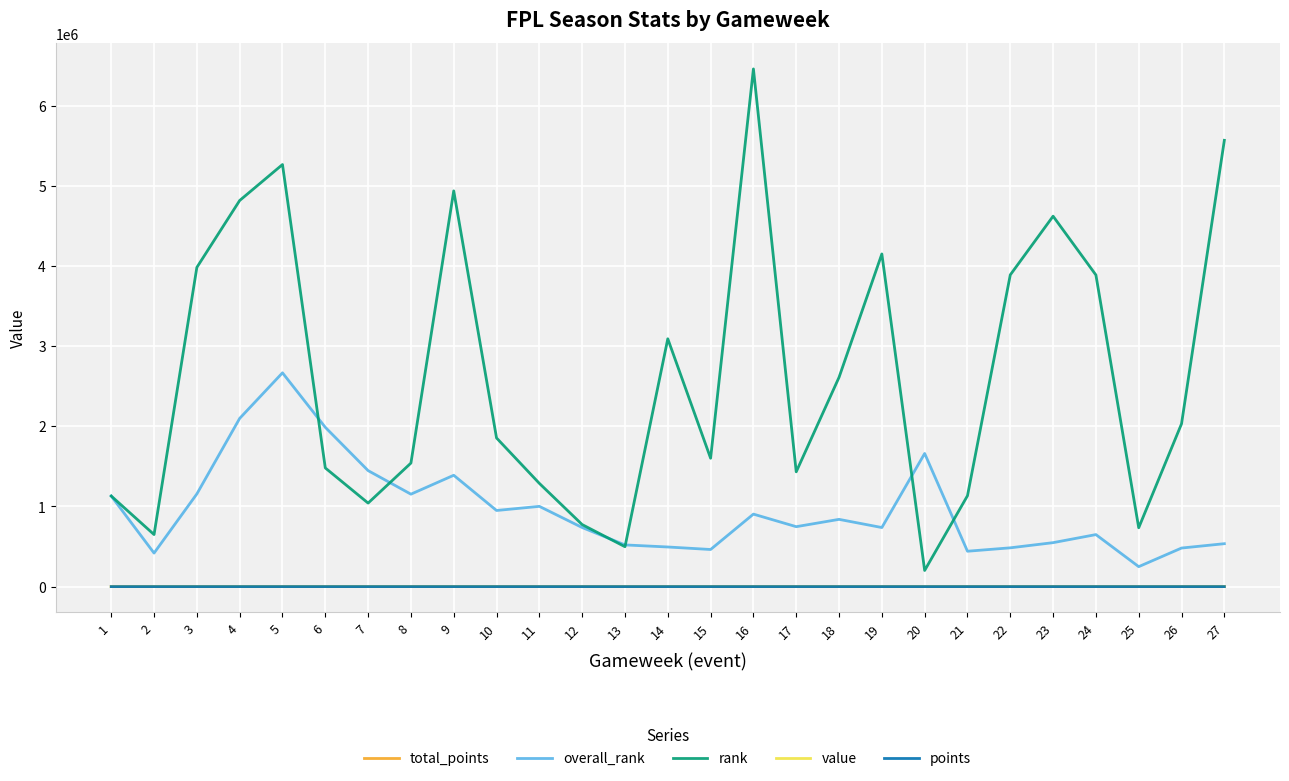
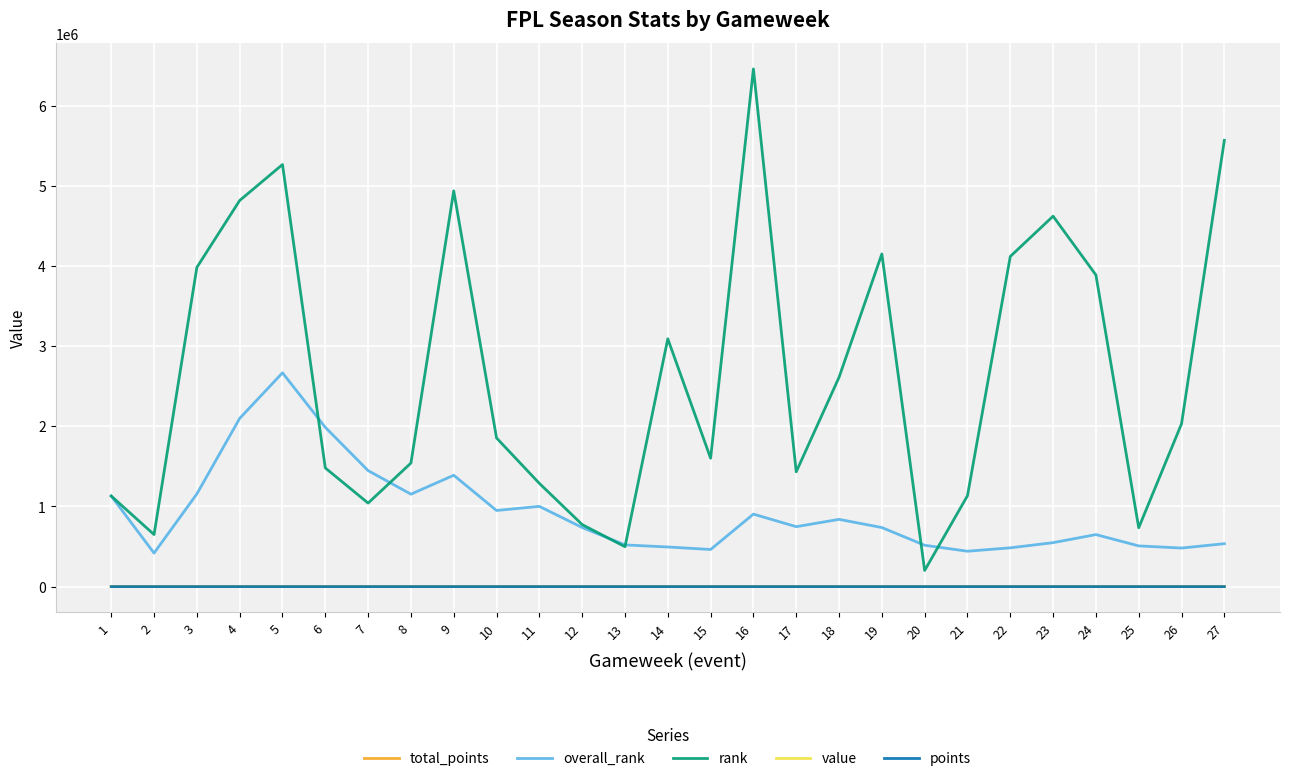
  {
    "points": {
      "1": 0,
      "2": 0,
      "3": 0,
      "4": 0,
      "5": 0,
      "6": 0,
      "7": 0,
      "8": 0,
      "9": 0,
      "10": 0,
      "11": 0,
      "12": 0,
      "13": 0,
      "14": 0,
      "15": 0,
      "16": 0,
      "17": 0,
      "18": 0,
      "19": 0,
      "20": 0,
      "21": 0,
      "22": 0,
      "23": 0,
      "24": 0,
      "25": 0,
      "26": 0,
      "27": 0
    },
    "overall_rank": {
      "2": 400000,
      "3": 1200000,
      "4": 2100000,
      "5": 2700000,
      "6": 2000000,
      "7": 1400000,
      "8": 1200000,
      "9": 1400000,
      "10": 900000,
      "11": 1000000,
      "12": 700000,
      "14": 500000,
      "15": 500000,
      "16": 900000,
      "17": 700000,
      "18": 800000,
      "19": 700000,
-     "20": 1700000,
+     "20": 500000,
      "21": 400000,
      "22": 500000,
      "23": 500000,
      "24": 600000,
-     "25": 200000,
+     "25": 500000,
      "26": 500000,
      "27": 500000
    },
    "rank": {
      "2": 600000,
      "3": 4000000,
      "4": 4800000,
      "5": 5300000,
      "6": 1500000,
      "7": 1000000,
      "8": 1500000,
      "9": 4900000,
      "10": 1900000,
      "11": 1300000,
      "12": 800000,
      "14": 3100000,
      "15": 1600000,
      "16": 6500000,
      "17": 1400000,
      "18": 2600000,
      "19": 4100000,
      "20": 200000,
      "21": 1100000,
-     "22": 3900000,
+     "22": 4100000,
      "23": 4600000,
      "24": 3900000,
      "25": 700000,
      "26": 2000000,
      "27": 5600000
    }
  }
